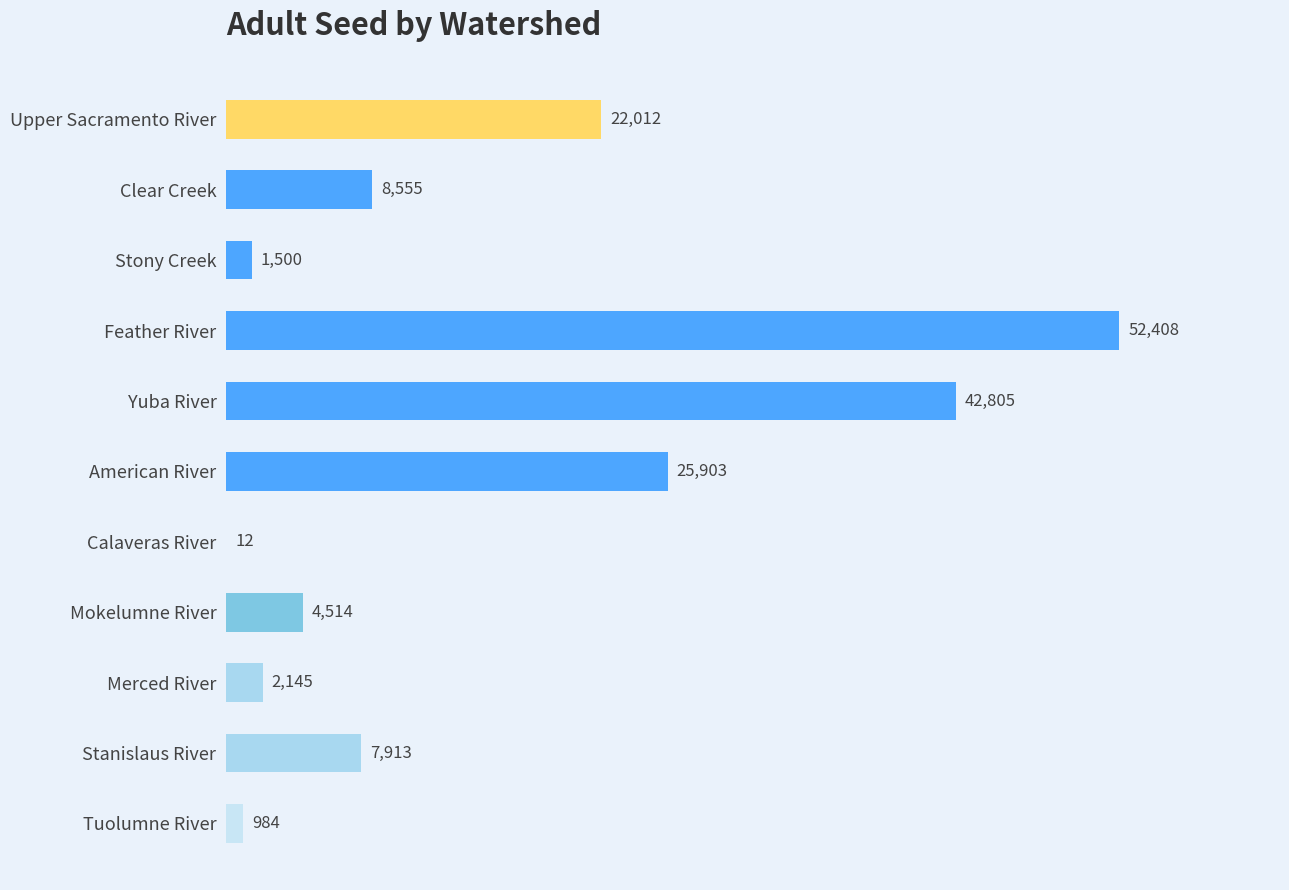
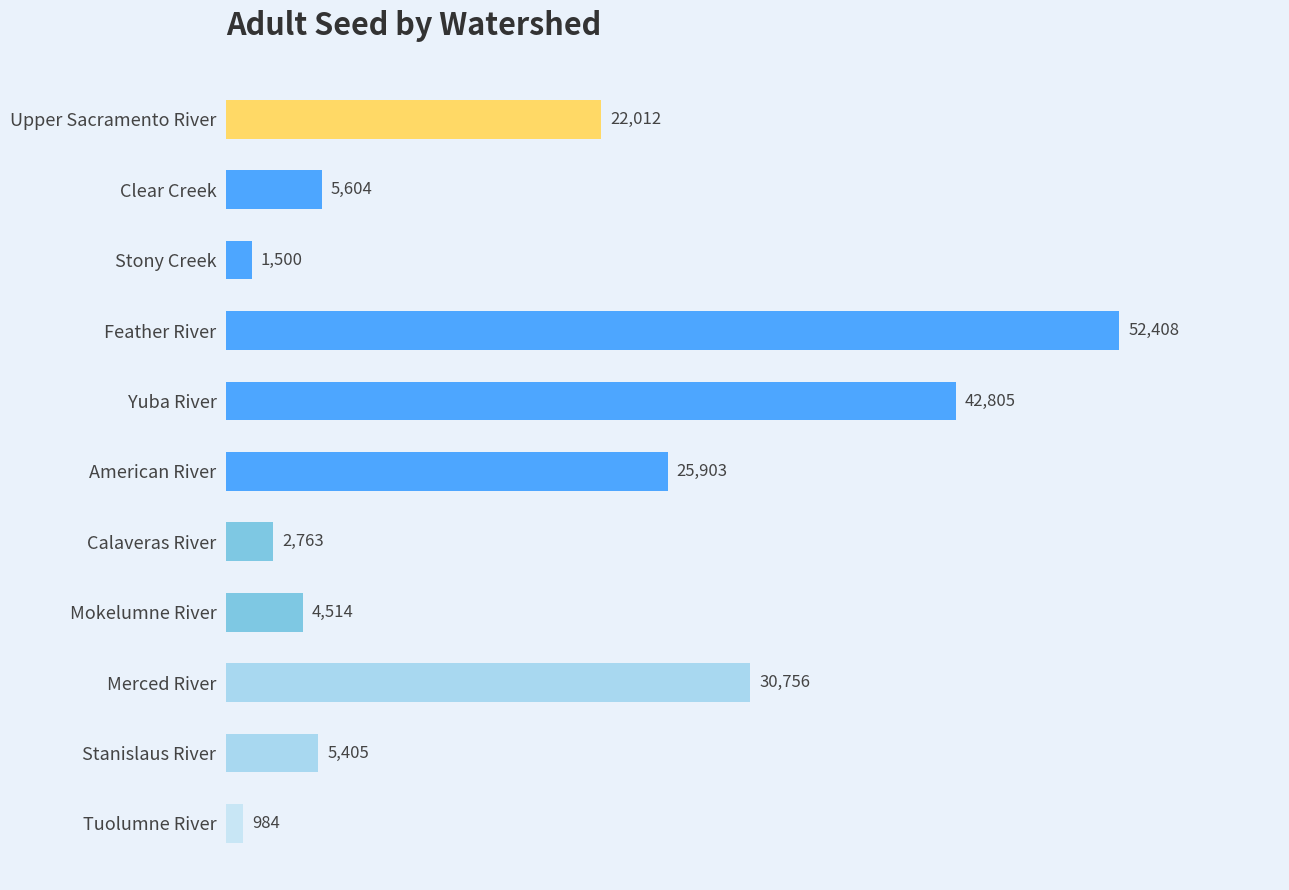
  {
    "Upper Sacramento River": "22,012",
-   "Clear Creek": "8,555",
+   "Clear Creek": "5,604",
    "Stony Creek": "1,500",
    "Feather River": "52,408",
    "Yuba River": "42,805",
    "American River": "25,903",
-   "Calaveras River": "12",
+   "Calaveras River": "2,763",
    "Mokelumne River": "4,514",
-   "Merced River": "2,145",
-   "Stanislaus River": "7,913",
+   "Merced River": "30,756",
+   "Stanislaus River": "5,405",
    "Tuolumne River": "984"
  }
